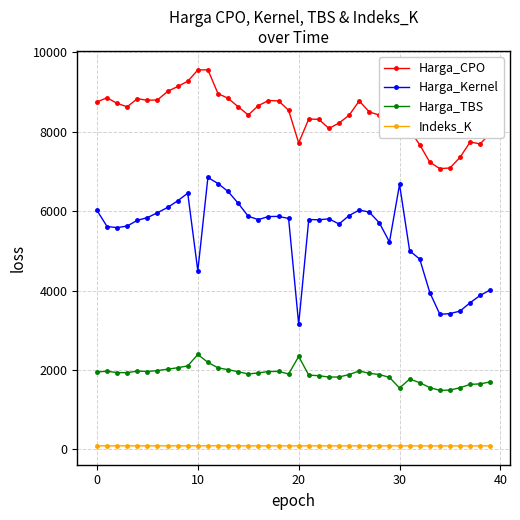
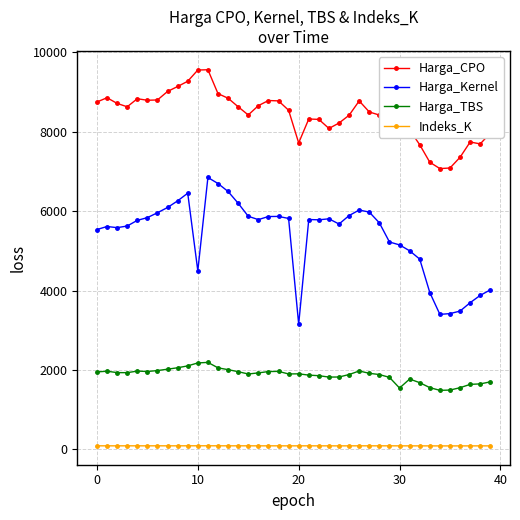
  {
    "Harga_CPO": {
      "0": 8800,
      "10": 9600,
      "20": 7700
    },
    "Harga_Kernel": {
-     "0": 6000,
+     "0": 5500,
      "10": 4500,
      "20": 3200,
-     "30": 6700
+     "30": 5200
    },
    "Harga_TBS": {
      "0": 2000,
-     "10": 2400,
-     "20": 2300,
+     "10": 2200,
+     "20": 1900,
      "30": 1500
    },
    "Indeks_K": {
      "0": 100,
      "10": 100,
      "20": 100,
      "30": 100
    }
  }
